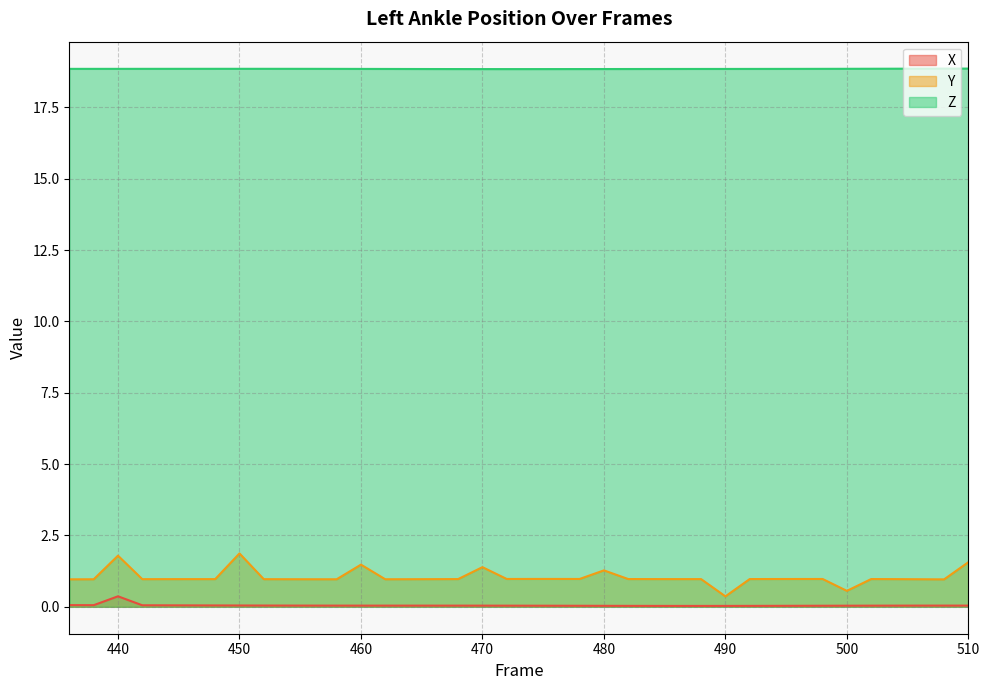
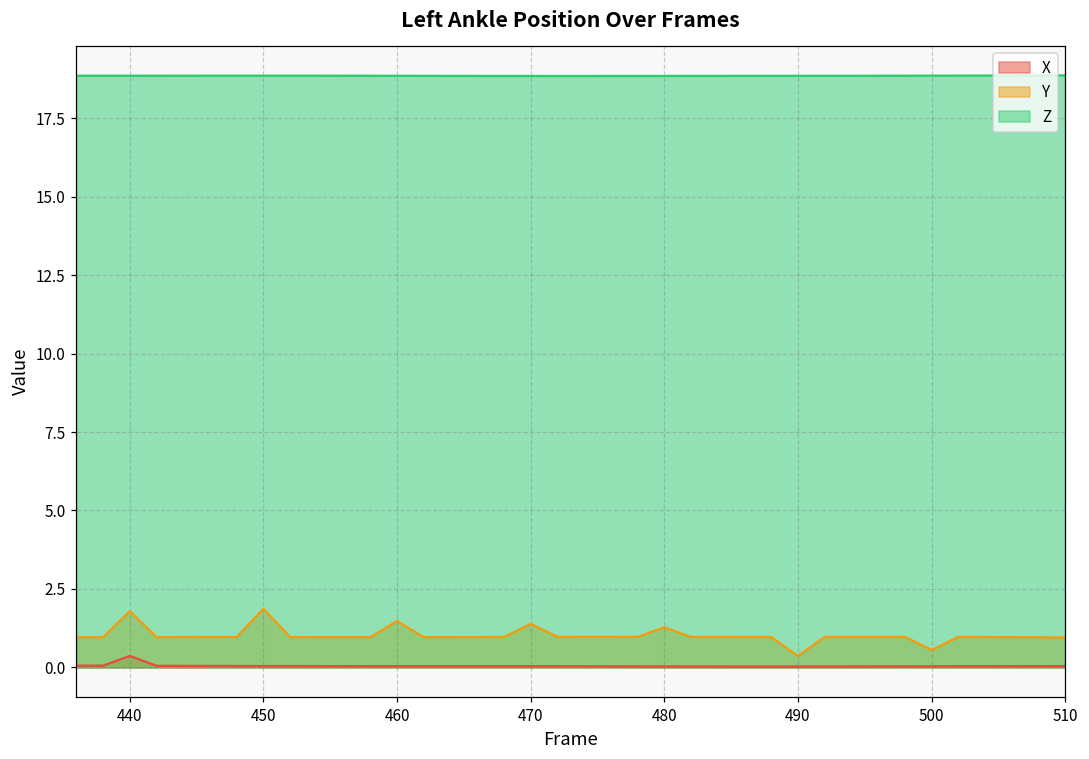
  {
    "X": {
      "440": 0.4,
      "450": 0.0,
      "460": 0.0,
      "470": 0.0,
      "480": 0.0,
      "490": 0.0,
      "500": 0.0,
      "510": 0.0
    },
    "Y": {
      "440": 1.8,
      "450": 1.9,
      "460": 1.5,
      "470": 1.4,
      "480": 1.3,
      "490": 0.4,
      "500": 0.6,
-     "510": 1.6
+     "510": 1.0
    },
    "Z": {
      "440": 18.8,
      "450": 18.8,
      "460": 18.8,
      "470": 18.8,
      "480": 18.8,
      "490": 18.8,
      "500": 18.8,
      "510": 18.9
    }
  }
